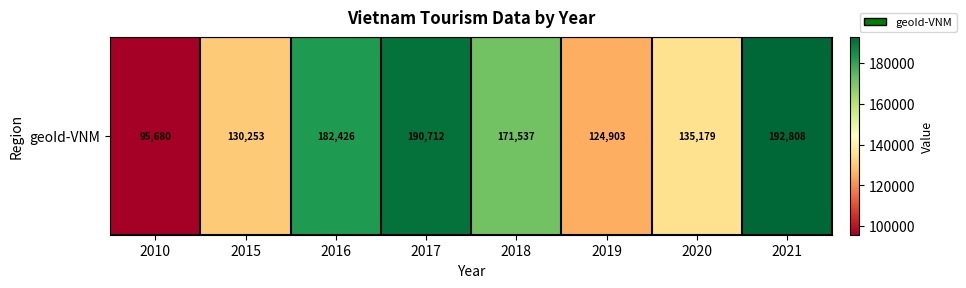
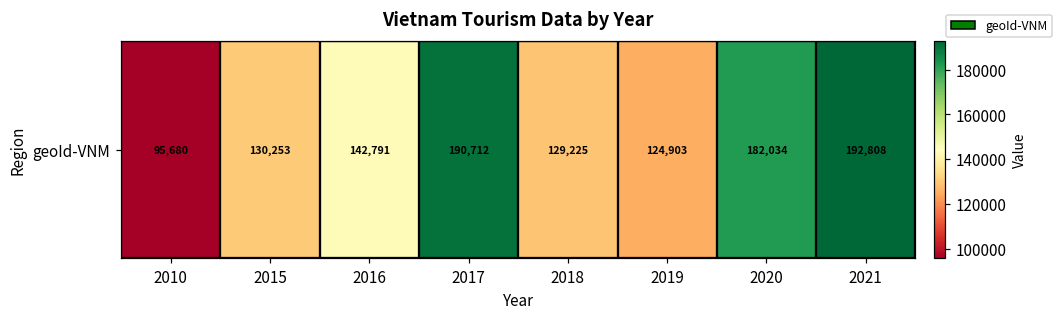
  {
    "geoId-VNM": {
      "2010": "95,680",
      "2015": "130,253",
-     "2016": "182,426",
+     "2016": "142,791",
      "2017": "190,712",
-     "2018": "171,537",
+     "2018": "129,225",
      "2019": "124,903",
-     "2020": "135,179",
+     "2020": "182,034",
      "2021": "192,808"
    }
  }
